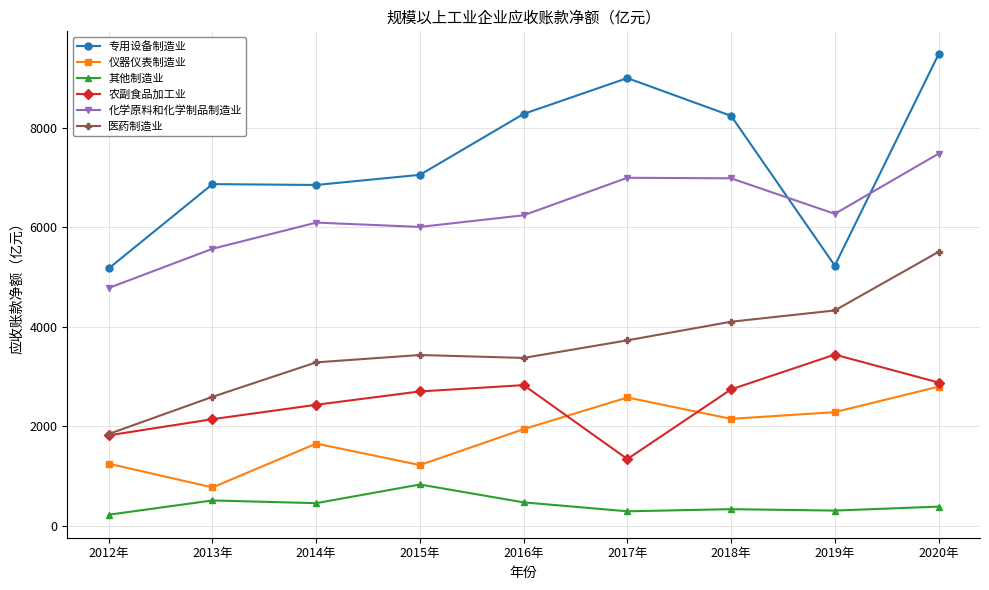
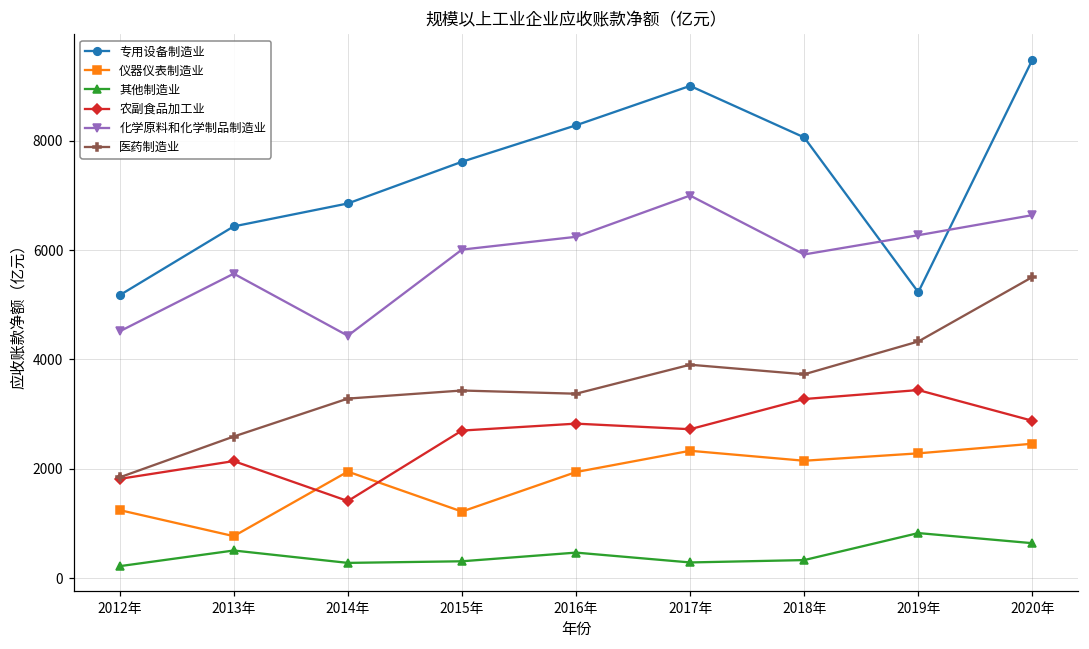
  {
    "专用设备制造业": {
      "2012年": 5200,
-     "2013年": 6900,
+     "2013年": 6400,
      "2014年": 6900,
-     "2015年": 7100,
+     "2015年": 7600,
      "2016年": 8300,
      "2017年": 9000,
-     "2018年": 8200,
+     "2018年": 8100,
      "2019年": 5200,
      "2020年": 9500
    },
    "仪器仪表制造业": {
      "2012年": 1200,
      "2013年": 800,
-     "2014年": 1700,
+     "2014年": 1900,
      "2015年": 1200,
      "2016年": 1900,
-     "2017年": 2600,
+     "2017年": 2300,
      "2018年": 2100,
      "2019年": 2300,
-     "2020年": 2800
+     "2020年": 2500
    },
    "其他制造业": {
      "2012年": 200,
      "2013年": 500,
-     "2014年": 500,
-     "2015年": 800,
+     "2014年": 300,
+     "2015年": 300,
      "2016年": 500,
      "2017年": 300,
      "2018年": 300,
-     "2019年": 300,
-     "2020年": 400
+     "2019年": 800,
+     "2020年": 600
    },
    "农副食品加工业": {
      "2013年": 2100,
-     "2014年": 2400,
+     "2014年": 1400,
      "2015年": 2700,
      "2016年": 2800,
-     "2017年": 1300,
-     "2018年": 2700,
+     "2017年": 2700,
+     "2018年": 3300,
      "2019年": 3400,
      "2020年": 2900
    },
    "化学原料和化学制品制造业": {
-     "2012年": 4800,
+     "2012年": 4500,
      "2013年": 5600,
-     "2014年": 6100,
+     "2014年": 4400,
      "2015年": 6000,
      "2016年": 6200,
      "2017年": 7000,
-     "2018年": 7000,
+     "2018年": 5900,
      "2019年": 6300,
-     "2020年": 7500
+     "2020年": 6600
    },
    "医药制造业": {
      "2013年": 2600,
      "2014年": 3300,
      "2015年": 3400,
      "2016年": 3400,
-     "2017年": 3700,
-     "2018年": 4100,
+     "2017年": 3900,
+     "2018年": 3700,
      "2019年": 4300,
      "2020年": 5500
    }
  }
